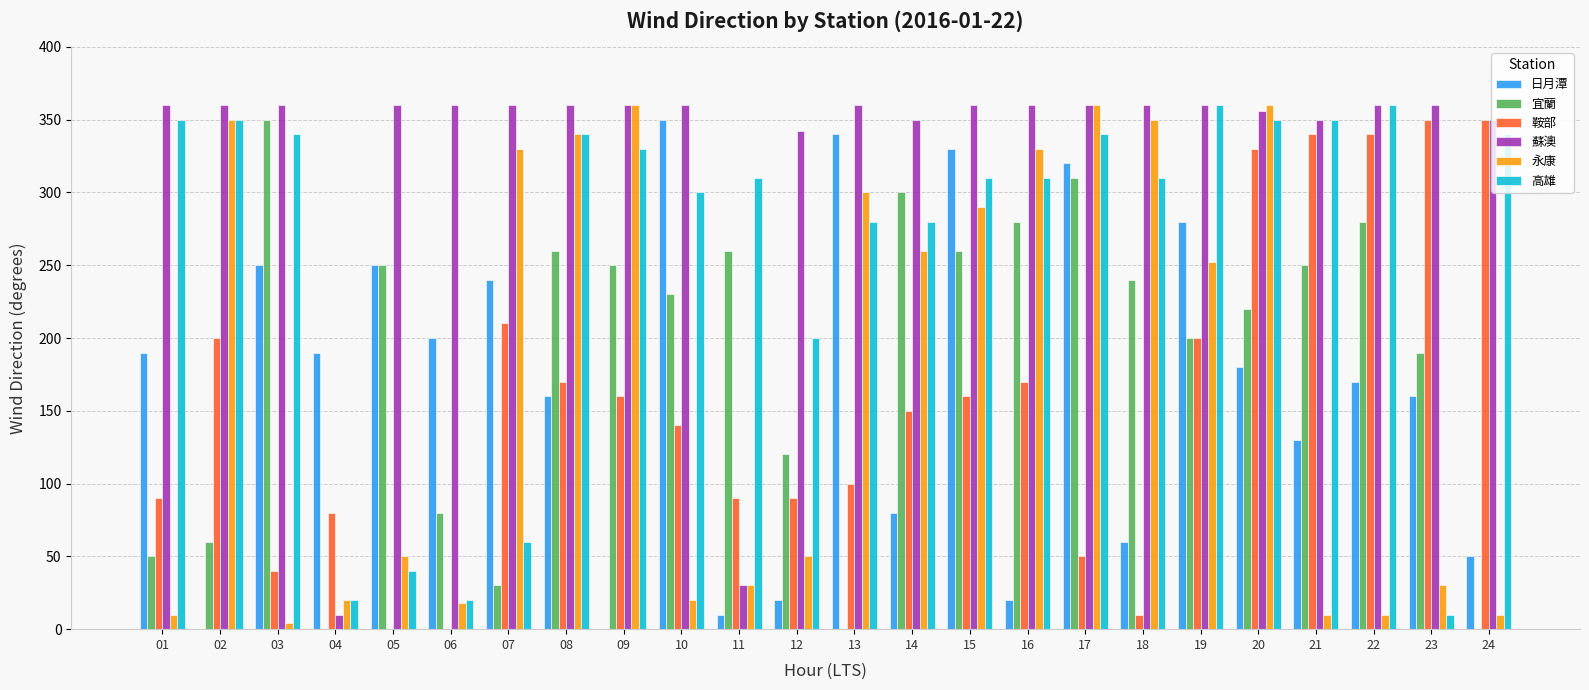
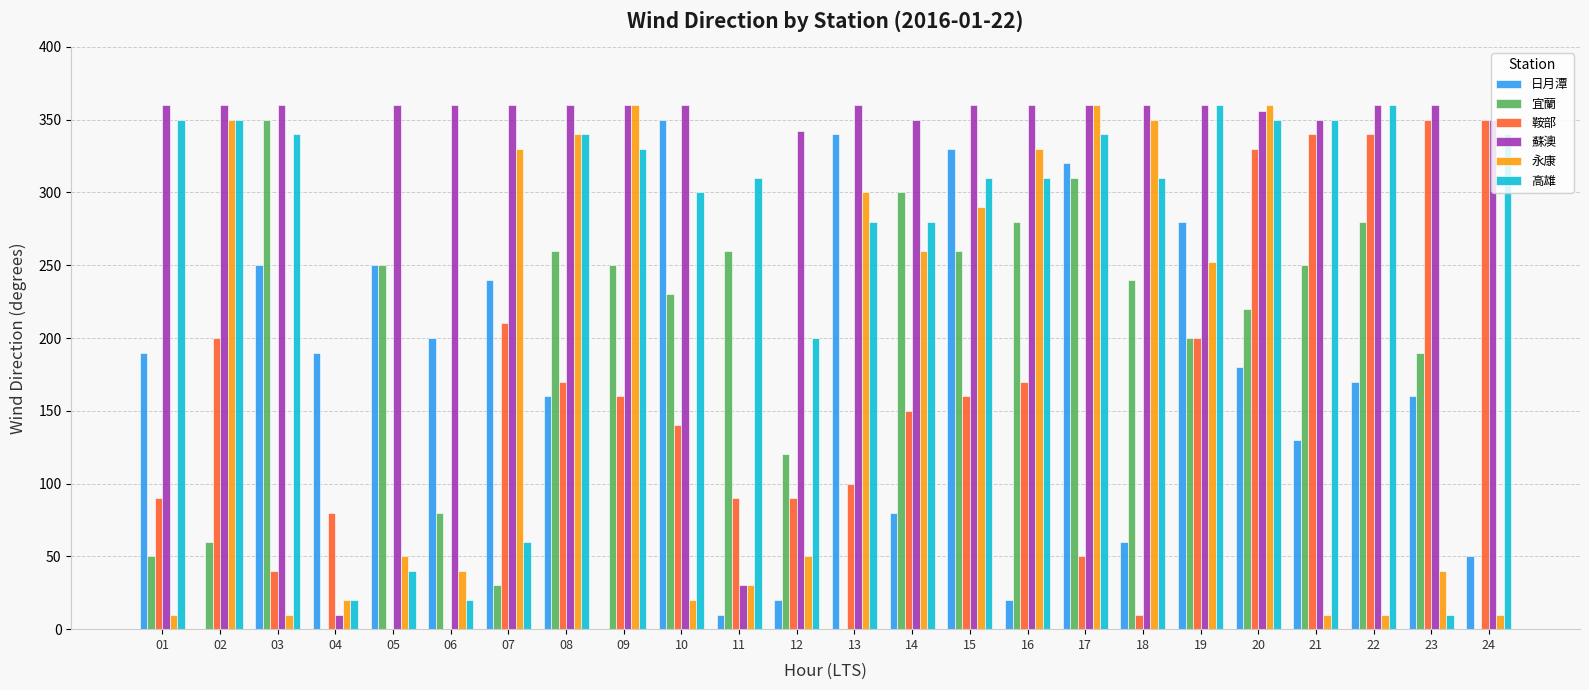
  {
    "宜蘭": {
      "01": 50,
      "02": 60,
      "03": 350,
      "04": 0,
      "05": 250,
      "06": 80,
      "07": 30,
      "08": 260,
      "09": 250,
      "10": 230,
      "11": 260,
      "12": 120,
      "13": 0,
      "14": 300,
      "15": 260,
      "16": 280,
      "17": 310,
      "18": 240,
      "19": 200,
      "20": 220,
      "21": 250,
      "22": 280,
      "23": 190,
      "24": 0
    },
    "鞍部": {
      "01": 90,
      "02": 200,
      "03": 40,
      "04": 80,
      "05": 0,
      "06": 0,
      "07": 210,
      "08": 170,
      "09": 160,
      "10": 140,
      "11": 90,
      "12": 90,
      "13": 100,
      "14": 150,
      "15": 160,
      "16": 170,
      "17": 50,
      "18": 10,
      "19": 200,
      "20": 330,
      "21": 340,
      "22": 340,
      "23": 350,
      "24": 350
    },
    "蘇澳": {
      "01": 360,
      "02": 360,
      "03": 360,
      "04": 10,
      "05": 360,
      "06": 360,
      "07": 360,
      "08": 360,
      "09": 360,
      "10": 360,
      "11": 30,
      "12": 342,
      "13": 360,
      "14": 350,
      "15": 360,
      "16": 360,
      "17": 360,
      "18": 360,
      "19": 360,
      "20": 356,
      "21": 350,
      "22": 360,
      "23": 360
    },
    "永康": {
      "01": 10,
      "02": 350,
-     "03": 4,
+     "03": 10,
      "04": 20,
      "05": 50,
-     "06": 18,
+     "06": 40,
      "07": 330,
      "08": 340,
      "09": 360,
      "10": 20,
      "11": 30,
      "12": 50,
      "13": 300,
      "14": 260,
      "15": 290,
      "16": 330,
      "17": 360,
      "18": 350,
      "19": 252,
      "20": 360,
      "21": 10,
      "22": 10,
-     "23": 30,
+     "23": 40,
      "24": 10
    }
  }
